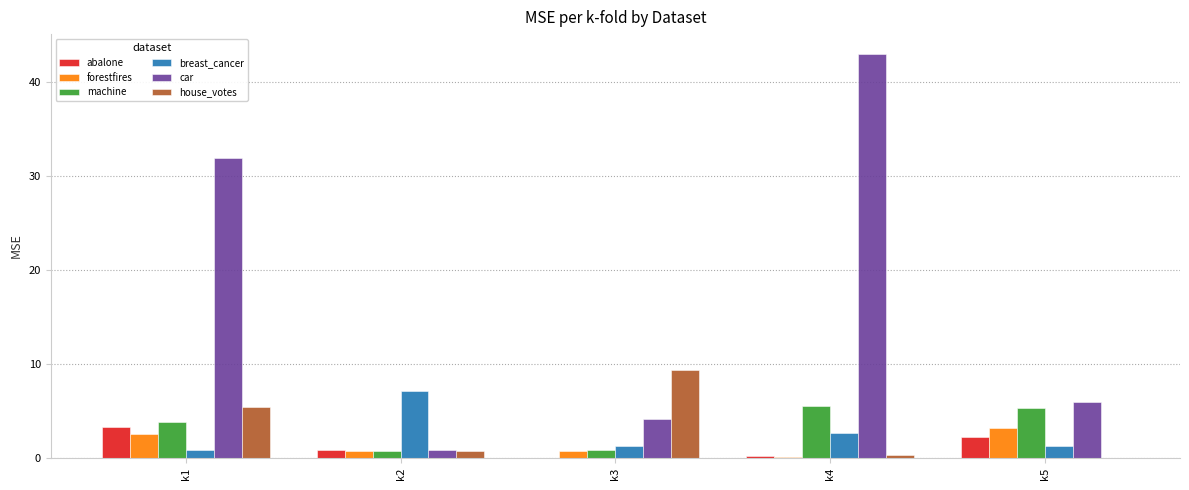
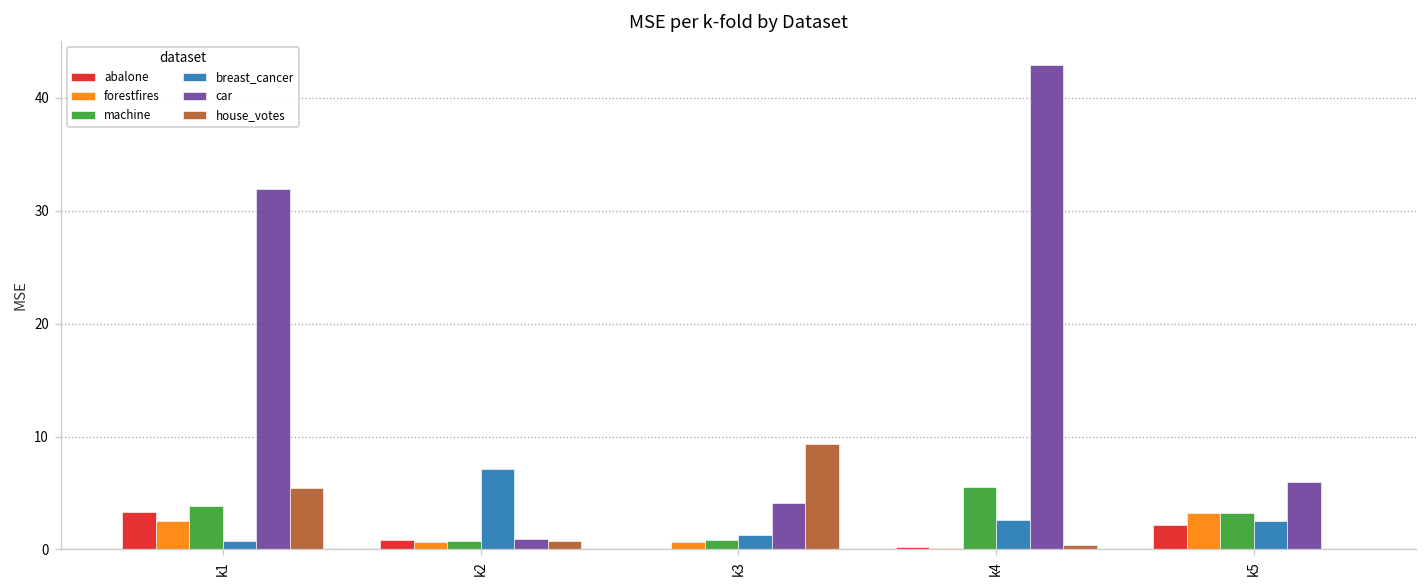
  {
    "abalone": {
      "k1": 3,
      "k2": 1,
      "k5": 2
    },
    "forestfires": {
      "k1": 3,
      "k2": 1,
      "k3": 1,
      "k5": 3
    },
    "machine": {
      "k1": 4,
      "k2": 1,
      "k3": 1,
      "k4": 6,
-     "k5": 5
+     "k5": 3
    },
    "breast_cancer": {
      "k1": 1,
      "k2": 7,
      "k3": 1,
      "k4": 3,
-     "k5": 1
+     "k5": 3
    },
    "car": {
      "k1": 32,
      "k2": 1,
      "k3": 4,
      "k4": 43,
      "k5": 6
    },
    "house_votes": {
      "k1": 5,
      "k2": 1,
      "k3": 9,
      "k4": 0
    }
  }
